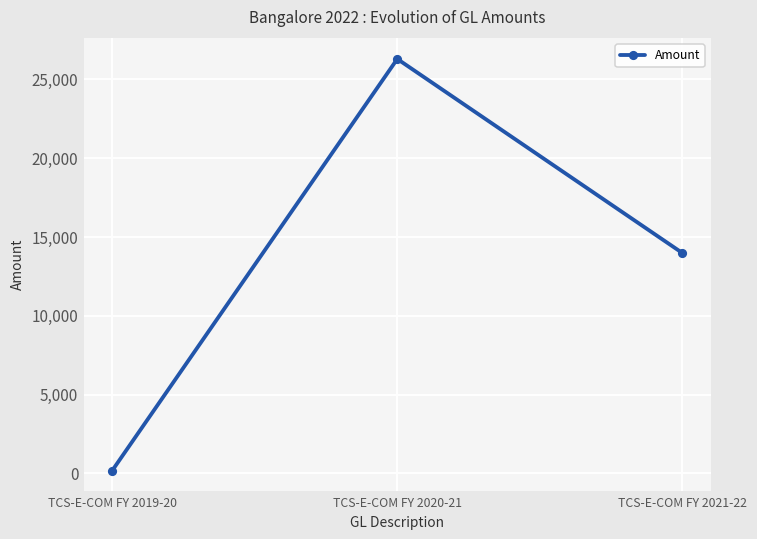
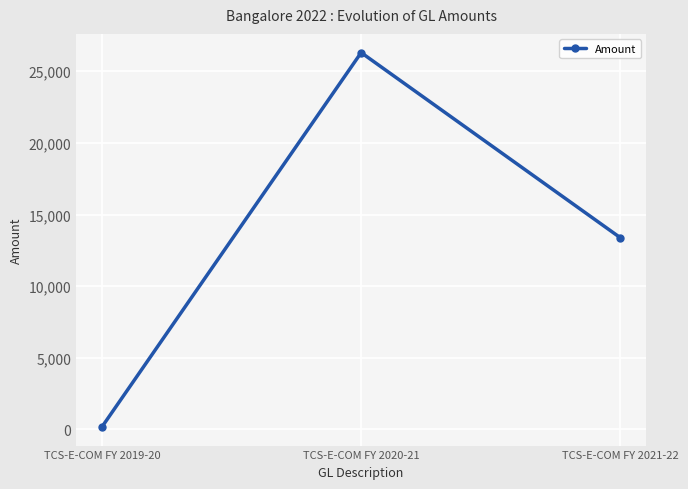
  {
    "TCS-E-COM FY 2019-20": "200",
    "TCS-E-COM FY 2020-21": "26,300",
-   "TCS-E-COM FY 2021-22": "14,000"
+   "TCS-E-COM FY 2021-22": "13,400"
  }
